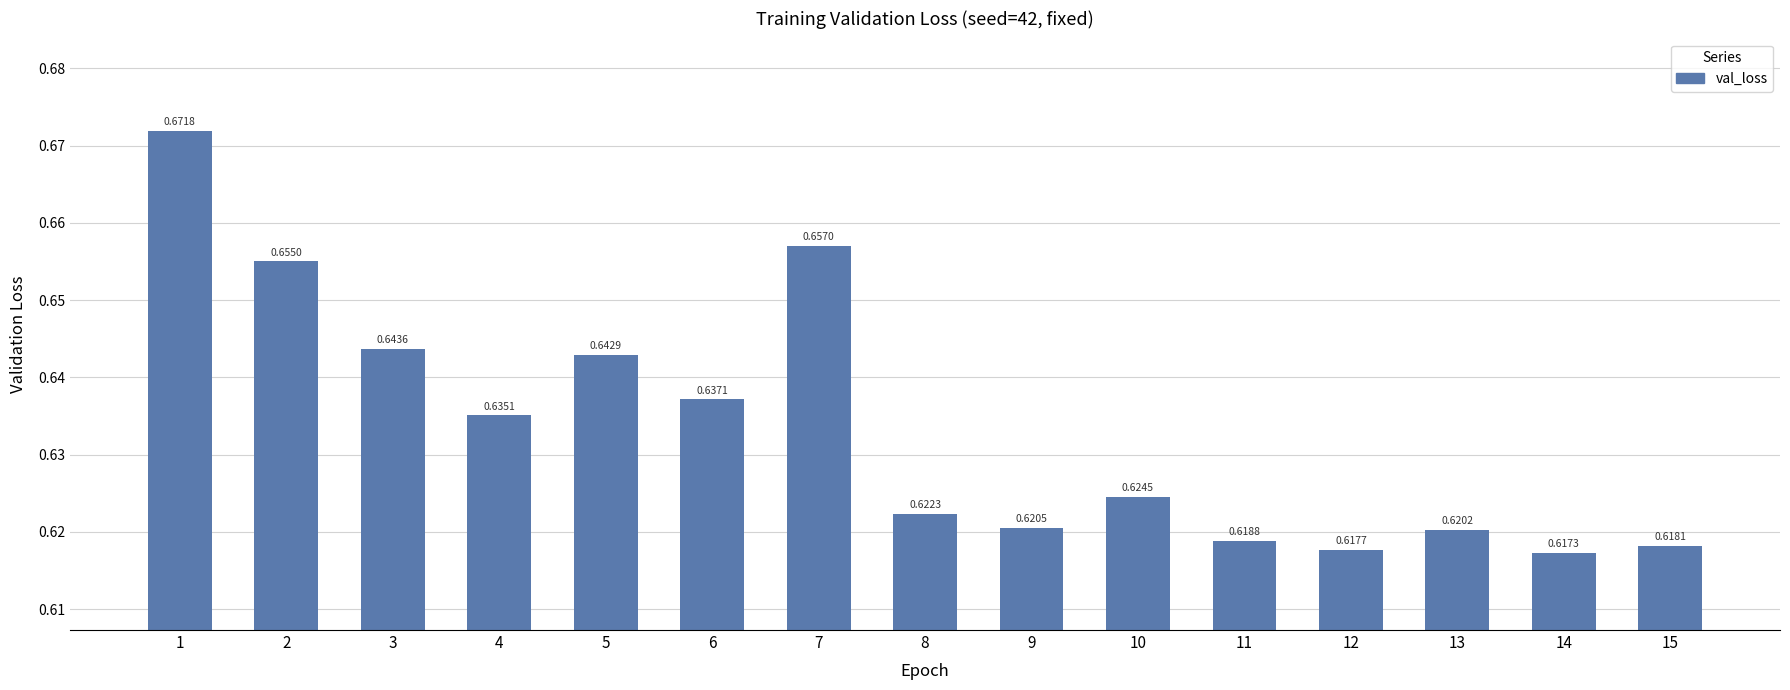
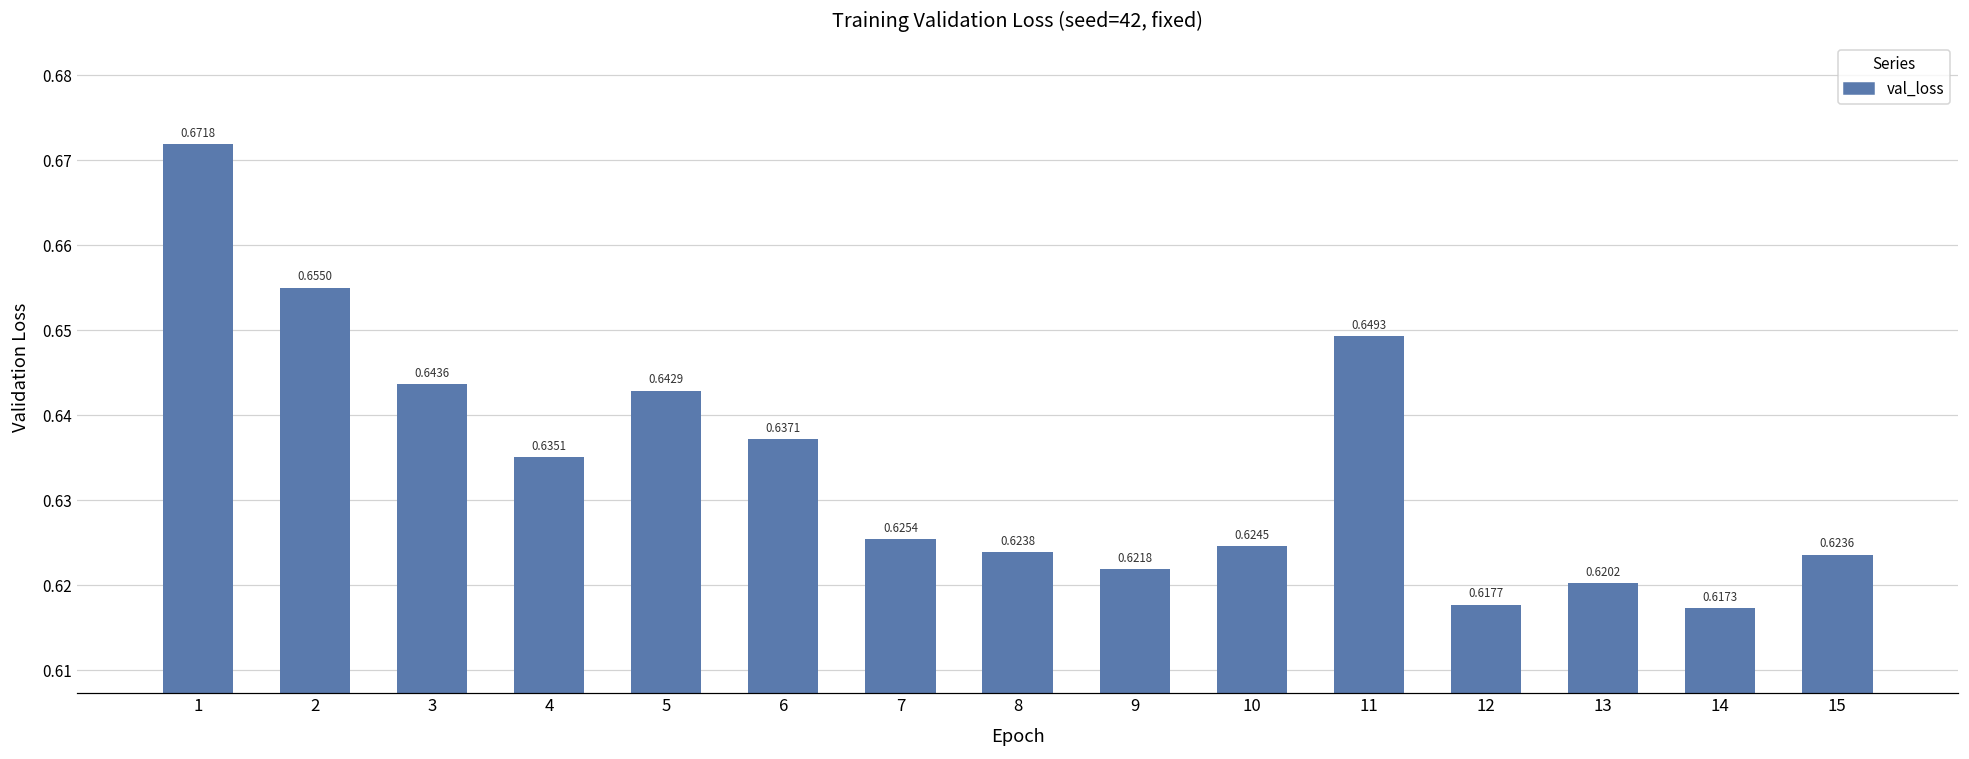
  {
    "1": 0.6718,
    "2": 0.6550,
    "3": 0.6436,
    "4": 0.6351,
    "5": 0.6429,
    "6": 0.6371,
-   "7": 0.6570,
-   "8": 0.6223,
-   "9": 0.6205,
+   "7": 0.6254,
+   "8": 0.6238,
+   "9": 0.6218,
    "10": 0.6245,
-   "11": 0.6188,
+   "11": 0.6493,
    "12": 0.6177,
    "13": 0.6202,
    "14": 0.6173,
-   "15": 0.6181
+   "15": 0.6236
  }
